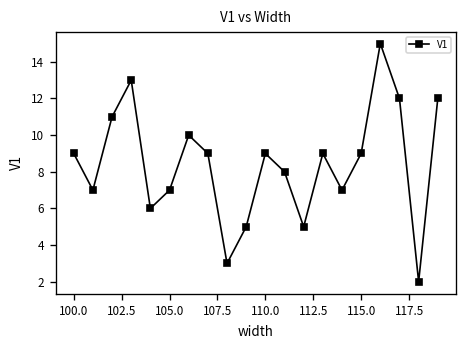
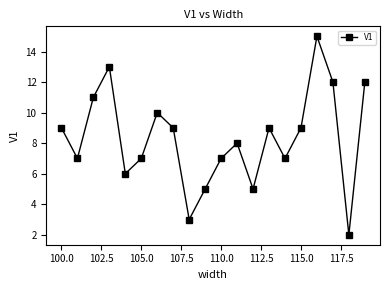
  {
    "100.0": 9,
    "105.0": 7,
-   "110.0": 9,
+   "110.0": 7,
    "115.0": 9
  }
